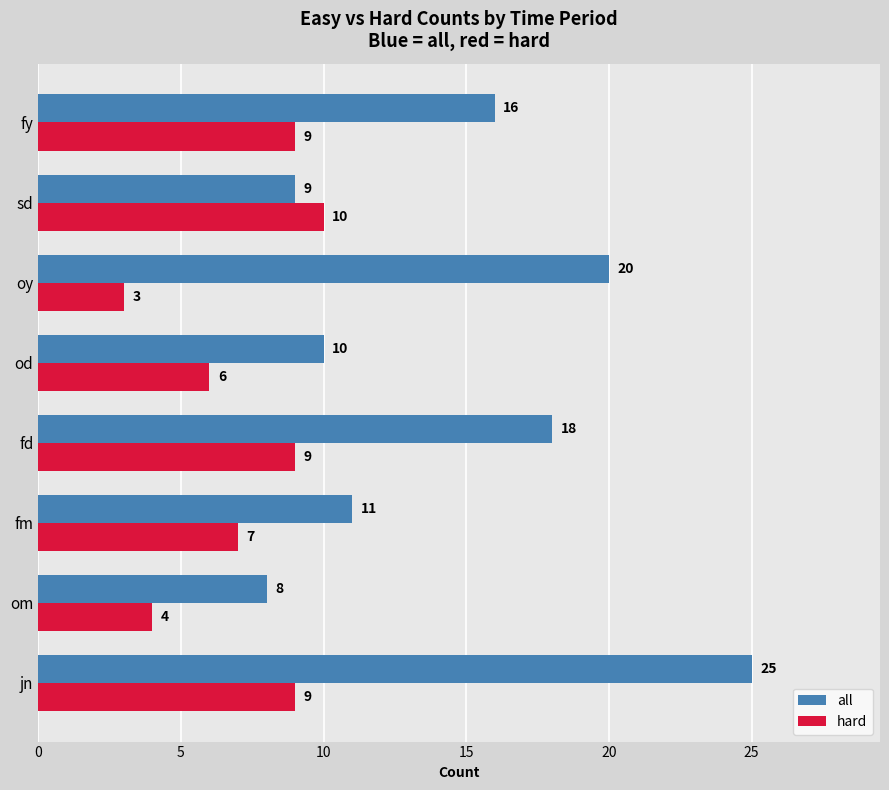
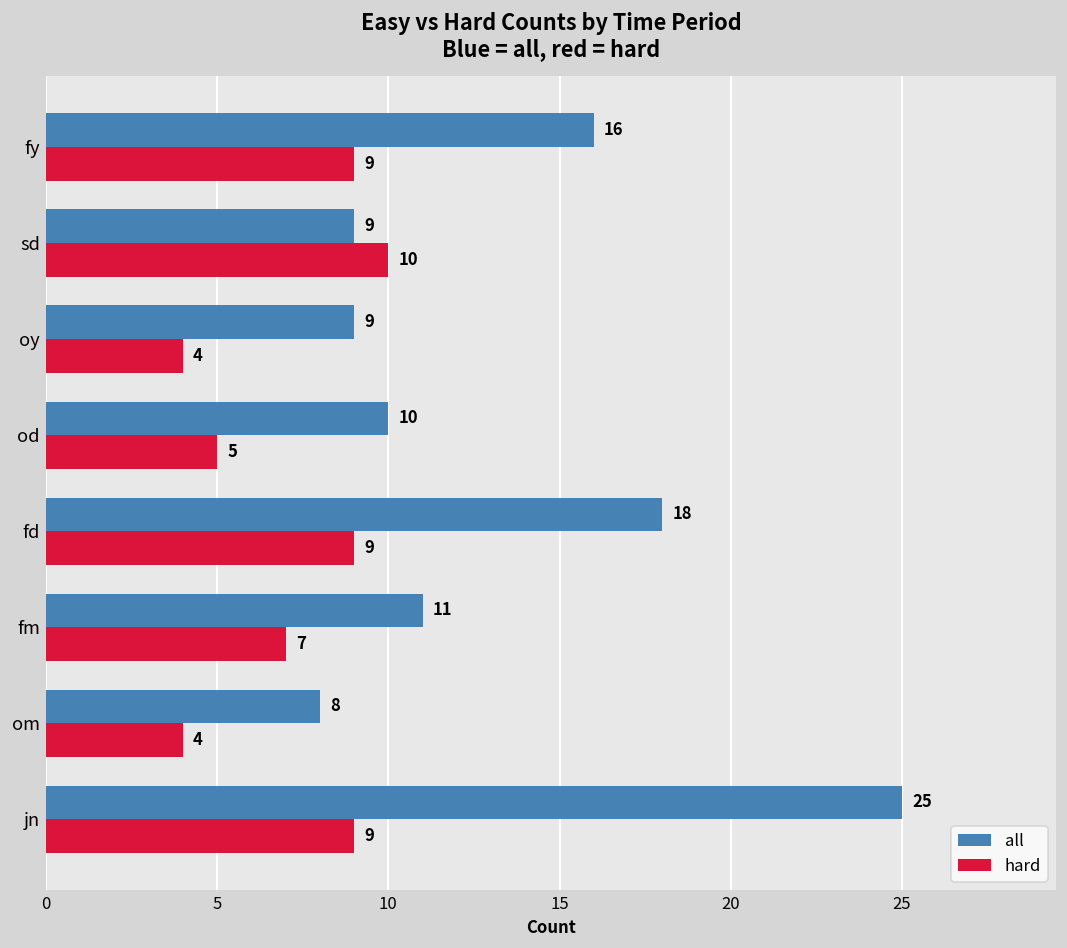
  {
    "all": {
      "fy": 16,
      "sd": 9,
-     "oy": 20,
+     "oy": 9,
      "od": 10,
      "fd": 18,
      "fm": 11,
      "om": 8,
      "jn": 25
    },
    "hard": {
      "fy": 9,
      "sd": 10,
-     "oy": 3,
-     "od": 6,
+     "oy": 4,
+     "od": 5,
      "fd": 9,
      "fm": 7,
      "om": 4,
      "jn": 9
    }
  }
